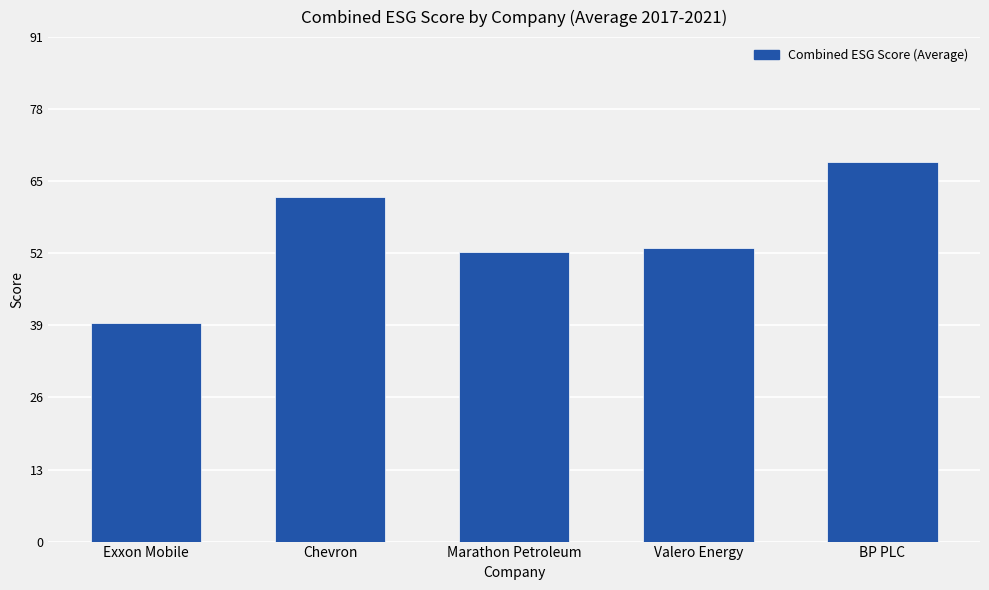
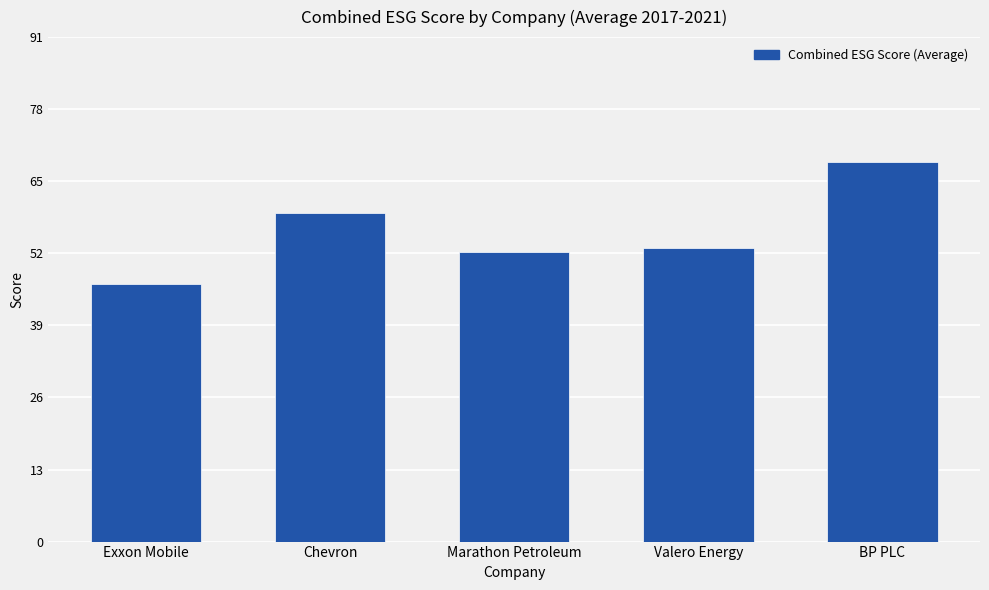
  {
-   "Exxon Mobile": 39,
-   "Chevron": 62,
+   "Exxon Mobile": 47,
+   "Chevron": 59,
    "Marathon Petroleum": 52,
    "Valero Energy": 53,
    "BP PLC": 68
  }
